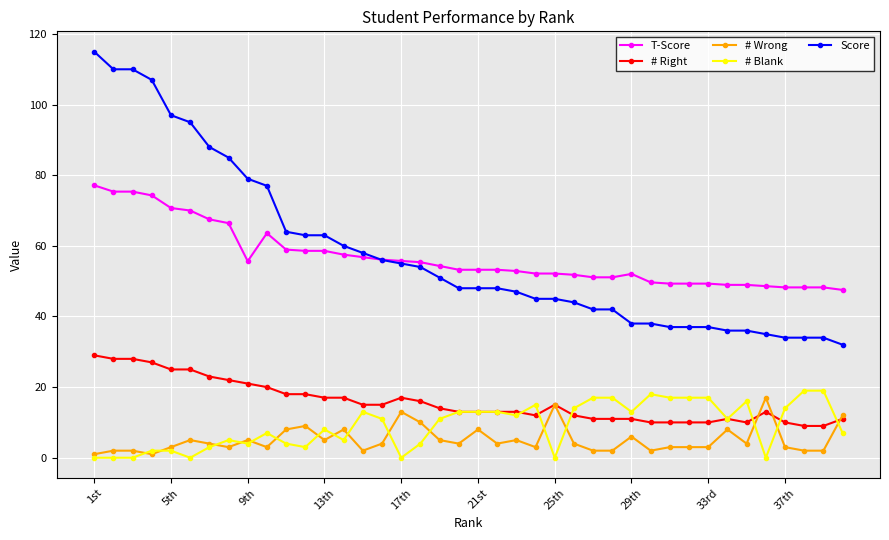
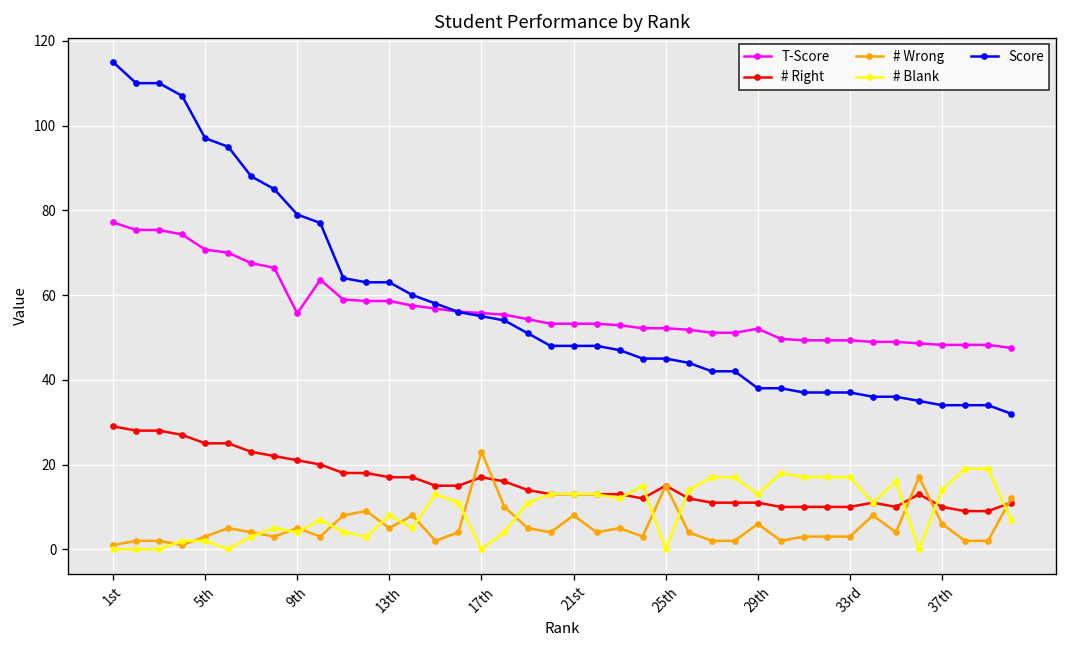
  {
    "T-Score": {
      "1st": 77,
      "5th": 71,
      "9th": 56,
      "13th": 59,
      "17th": 56,
      "21st": 53,
      "25th": 52,
      "29th": 52,
      "33rd": 49,
      "37th": 48
    },
    "# Right": {
      "1st": 29,
      "5th": 25,
      "9th": 21,
      "13th": 17,
      "17th": 17,
      "29th": 11,
      "33rd": 10,
      "37th": 10
    },
    "# Wrong": {
      "1st": 1,
      "5th": 3,
      "9th": 5,
      "13th": 5,
-     "17th": 13,
+     "17th": 23,
      "21st": 8,
      "29th": 6,
      "33rd": 3,
-     "37th": 3
+     "37th": 6
    },
    "# Blank": {
      "1st": 0,
      "5th": 2,
      "9th": 4,
      "13th": 8,
      "17th": 0,
      "25th": 0,
      "29th": 13,
      "33rd": 17,
      "37th": 14
    },
    "Score": {
      "1st": 115,
      "5th": 97,
      "9th": 79,
      "13th": 63,
      "17th": 55,
      "21st": 48,
      "25th": 45,
      "29th": 38,
      "33rd": 37,
      "37th": 34
    }
  }
